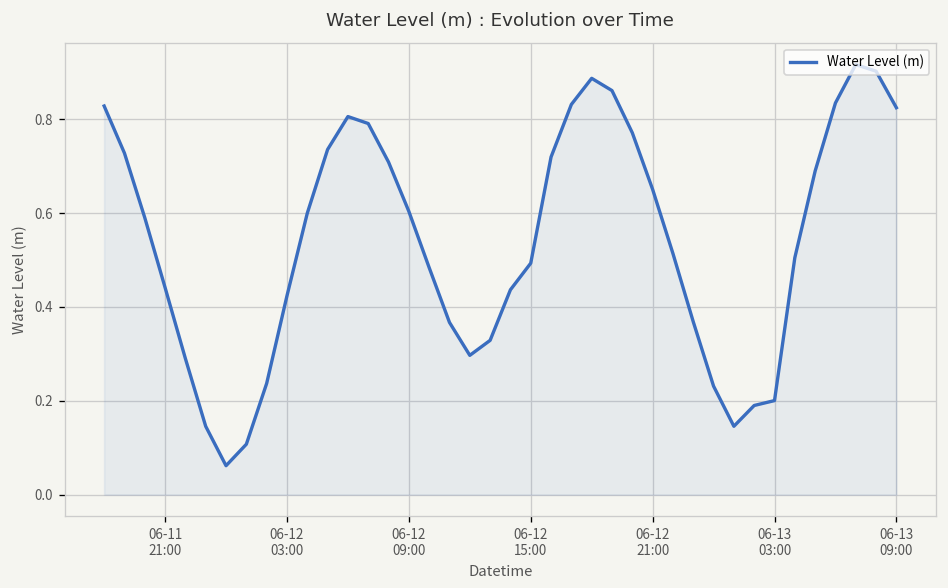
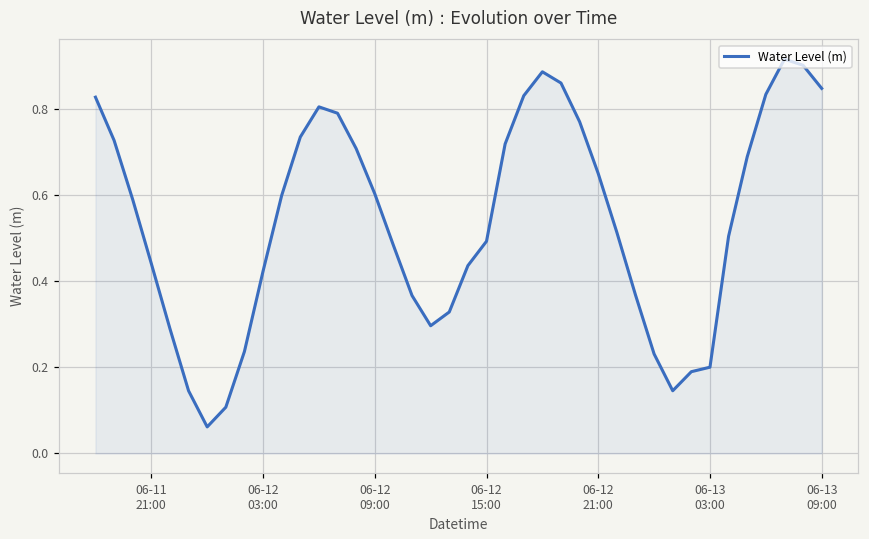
  {
    "06-11 21:00": 0.44,
    "06-12 03:00": 0.42,
    "06-12 09:00": 0.60,
    "06-12 15:00": 0.49,
    "06-12 21:00": 0.65,
    "06-13 03:00": 0.20,
-   "06-13 09:00": 0.82
+   "06-13 09:00": 0.85
  }
